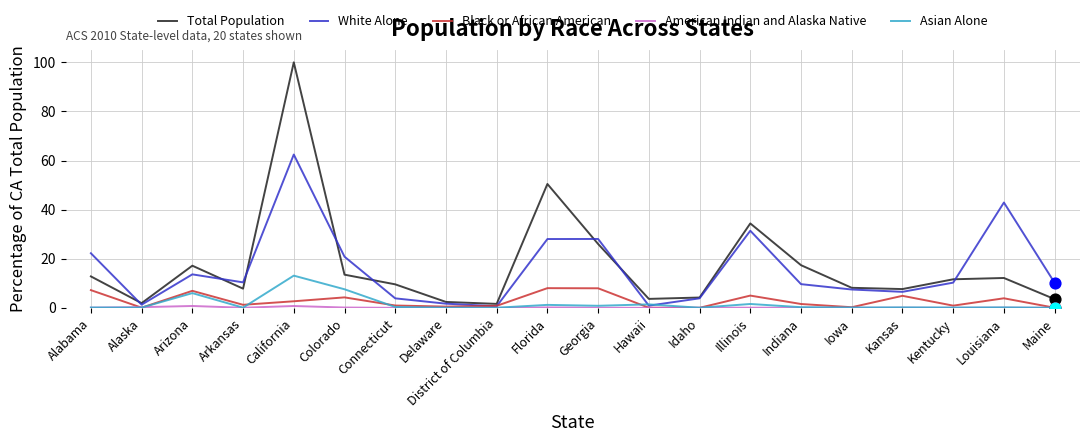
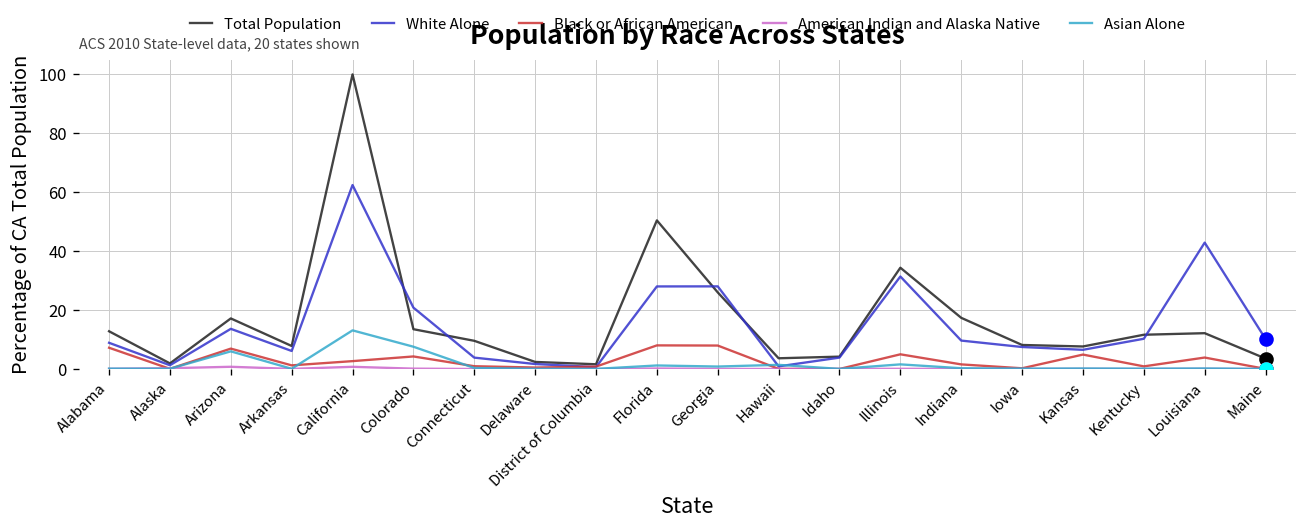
  {
    "White Alone": {
-     "Alabama": 22,
+     "Alabama": 9,
      "Arizona": 14,
-     "Arkansas": 10,
+     "Arkansas": 6,
      "California": 62,
      "Colorado": 21,
      "Connecticut": 4,
      "Florida": 28,
      "Georgia": 28,
      "Illinois": 31,
      "Indiana": 10,
      "Kansas": 7,
      "Kentucky": 10,
      "Louisiana": 43
    },
    "Black or African American": {
      "Alabama": 7,
      "Arkansas": 1,
      "California": 3,
      "Colorado": 4,
      "Florida": 8,
      "Georgia": 8,
      "Illinois": 5,
      "Indiana": 2,
      "Kansas": 5,
      "Louisiana": 4
    },
    "American Indian and Alaska Native": {
      "Arizona": 1,
      "California": 1,
      "Colorado": 0,
      "Illinois": 0
    },
    "Asian Alone": {
      "California": 13,
      "Colorado": 8,
      "Illinois": 2
    }
  }
